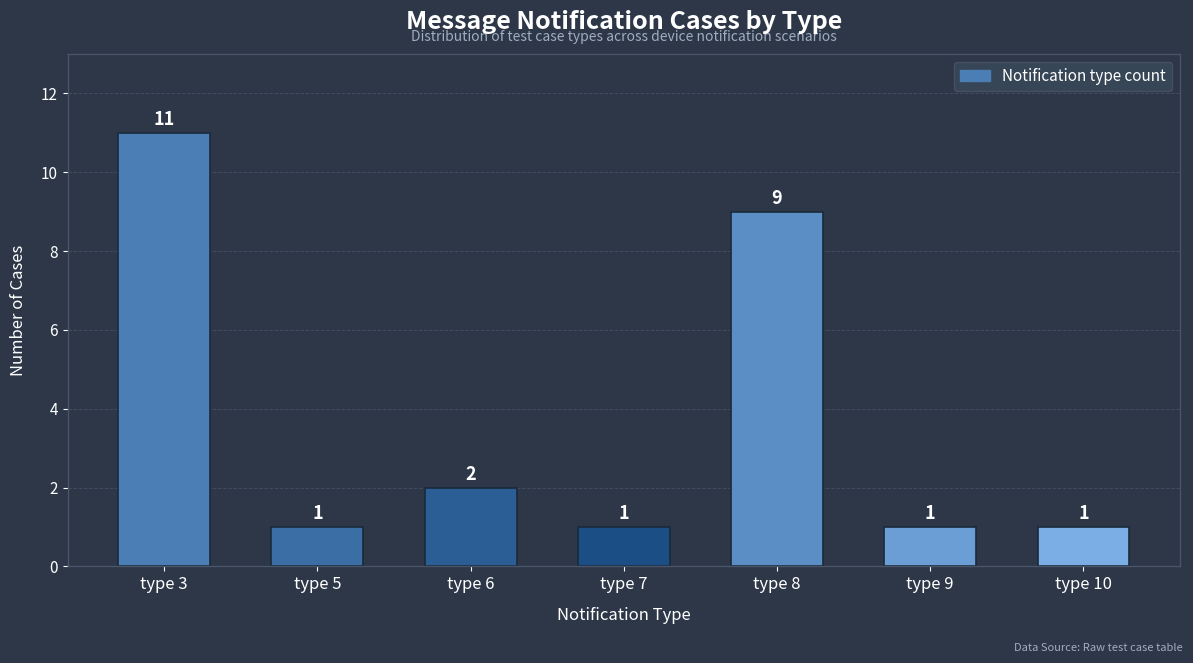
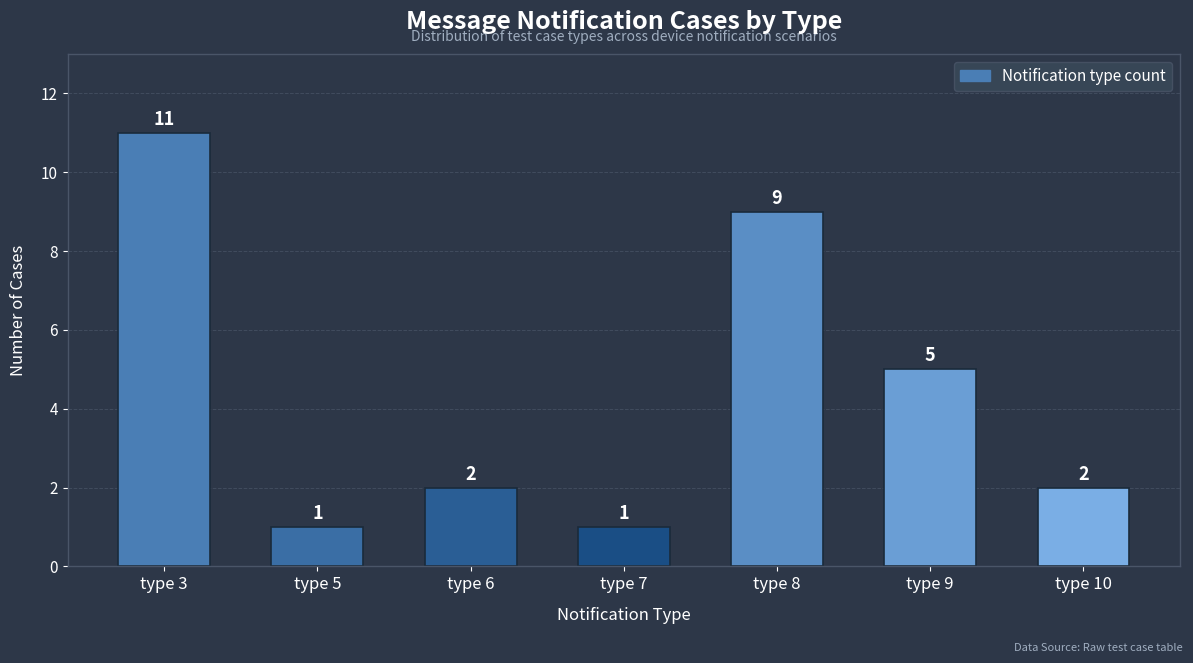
  {
    "type 3": 11,
    "type 5": 1,
    "type 6": 2,
    "type 7": 1,
    "type 8": 9,
-   "type 9": 1,
-   "type 10": 1
+   "type 9": 5,
+   "type 10": 2
  }
